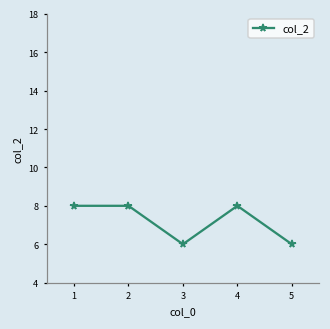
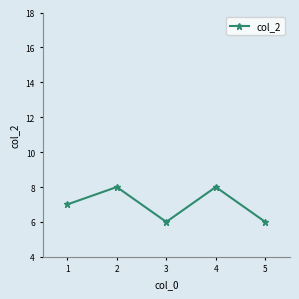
  {
-   "1": 8,
+   "1": 7,
    "2": 8,
    "3": 6,
    "4": 8,
    "5": 6
  }
